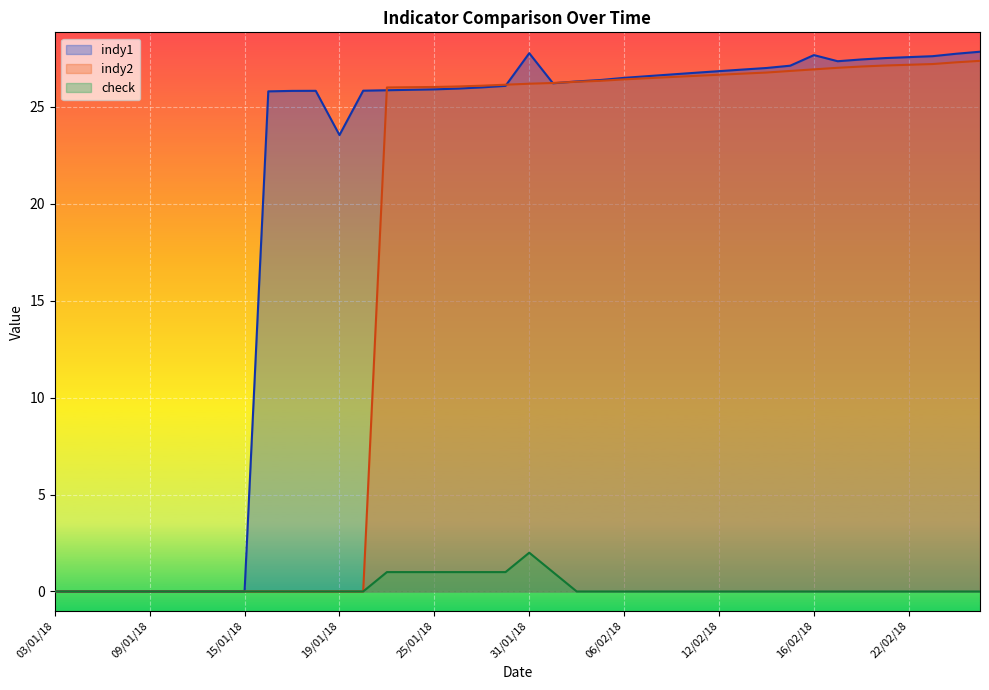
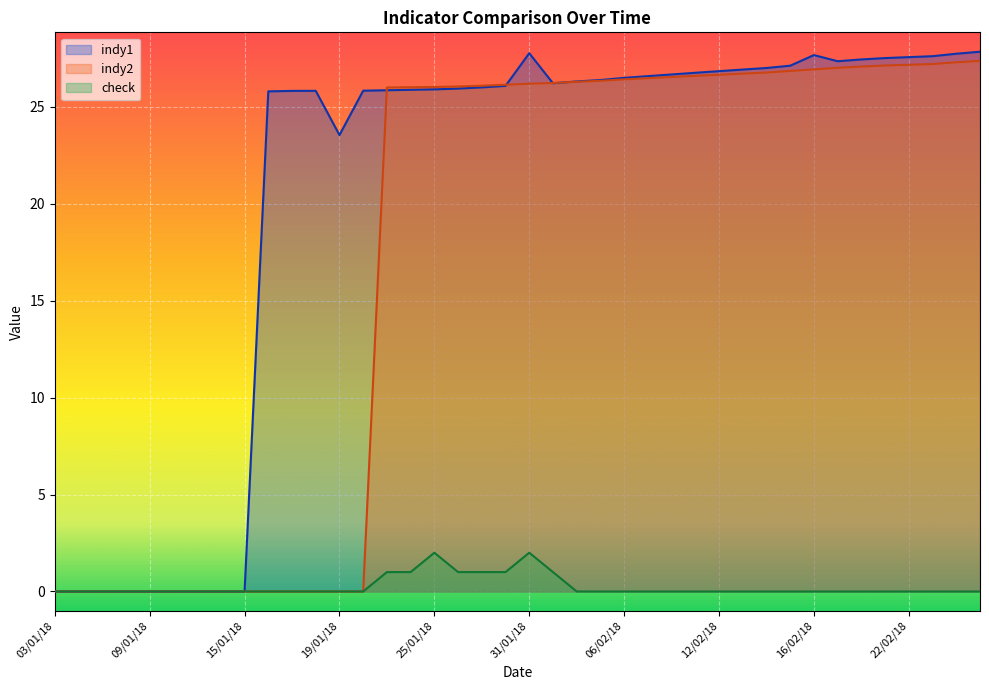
  {
    "indy1": {
      "19/01/18": 23.5,
      "31/01/18": 27.8,
      "12/02/18": 26.8,
      "16/02/18": 27.7,
      "22/02/18": 27.6
    },
    "indy2": {
      "31/01/18": 26.2,
      "12/02/18": 26.7,
      "16/02/18": 27,
      "22/02/18": 27.2
    },
    "check": {
-     "25/01/18": 1,
+     "25/01/18": 2,
      "31/01/18": 2,
      "06/02/18": 0,
      "12/02/18": 0,
      "16/02/18": 0,
      "22/02/18": 0
    }
  }
